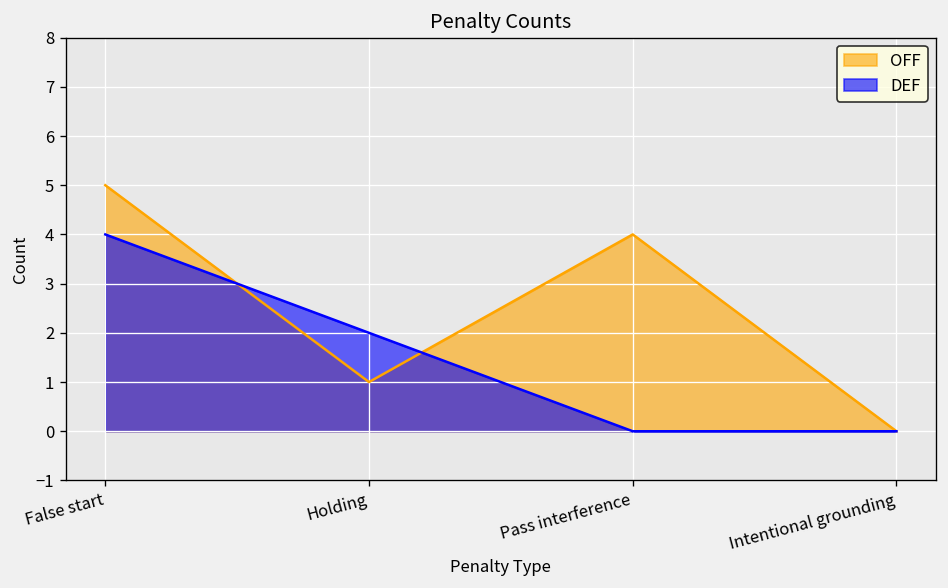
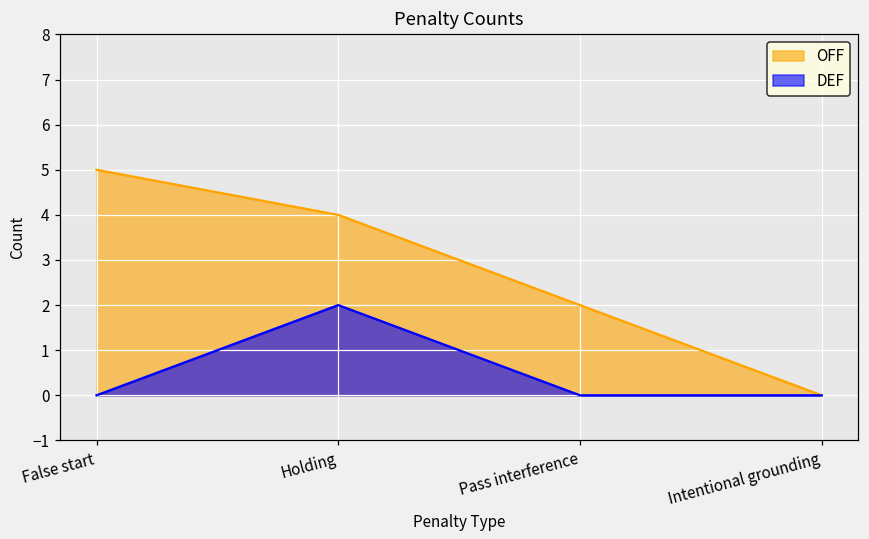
  {
    "OFF": {
      "False start": 5,
-     "Holding": 1,
-     "Pass interference": 4
+     "Holding": 4,
+     "Pass interference": 2
    },
    "DEF": {
-     "False start": 4,
+     "False start": 0,
      "Holding": 2,
      "Pass interference": 0
    }
  }
